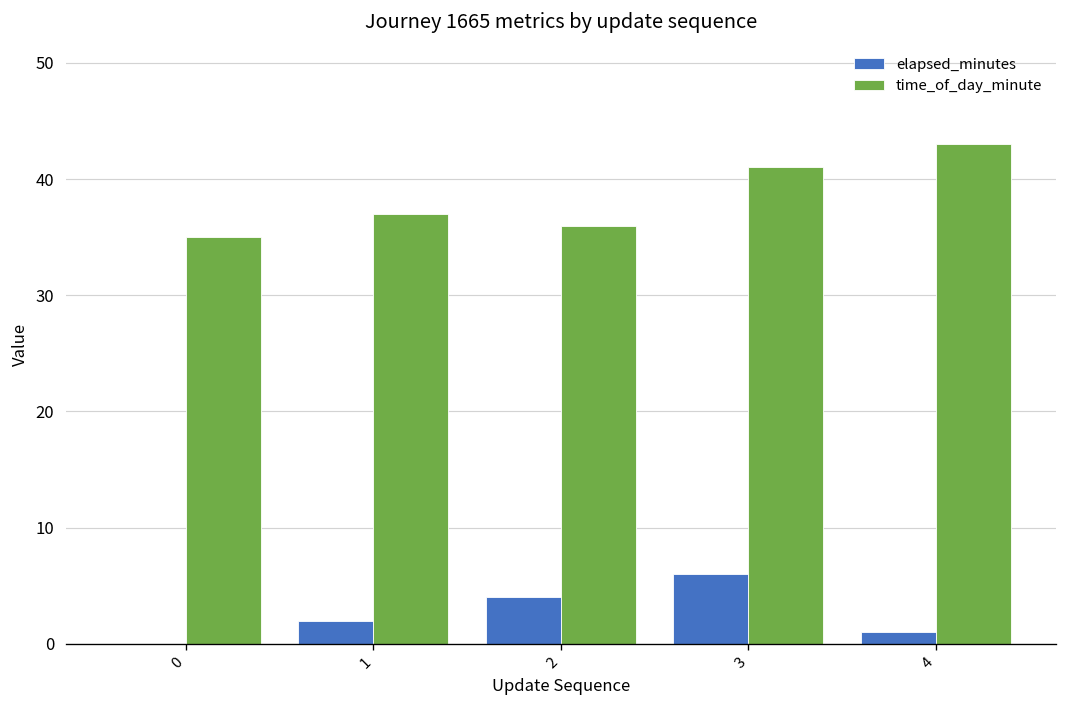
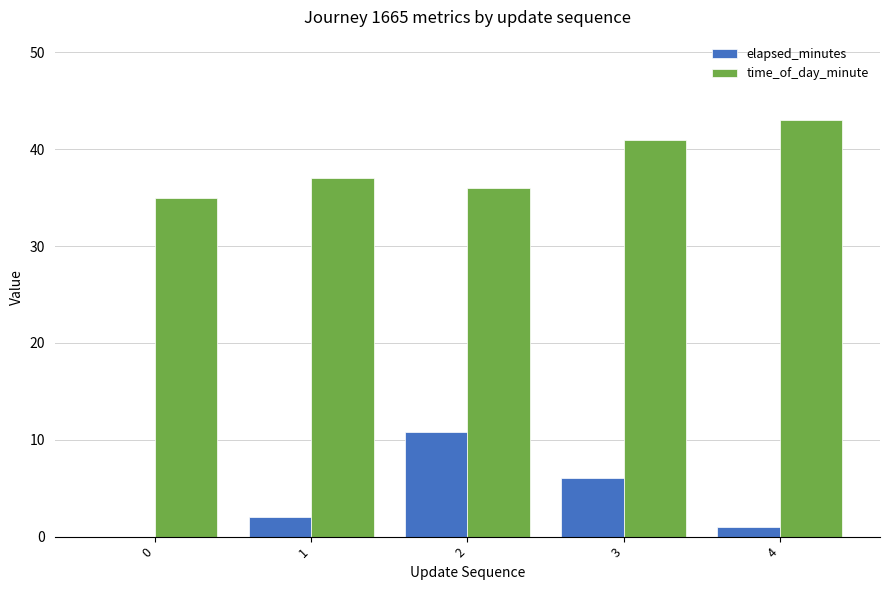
  {
    "elapsed_minutes": {
      "0": 0,
      "1": 2,
-     "2": 4,
+     "2": 11,
      "3": 6,
      "4": 1
    },
    "time_of_day_minute": {
      "0": 35,
      "1": 37,
      "2": 36,
      "3": 41,
      "4": 43
    }
  }
